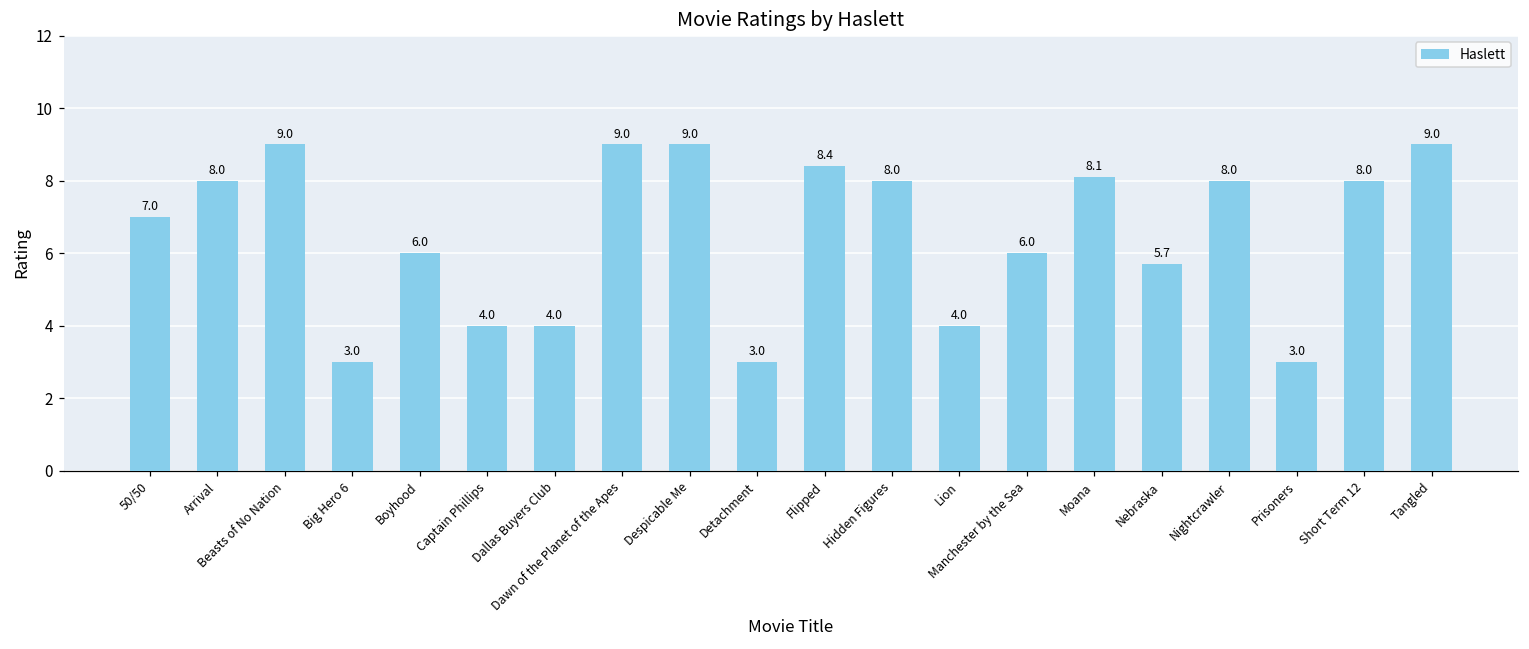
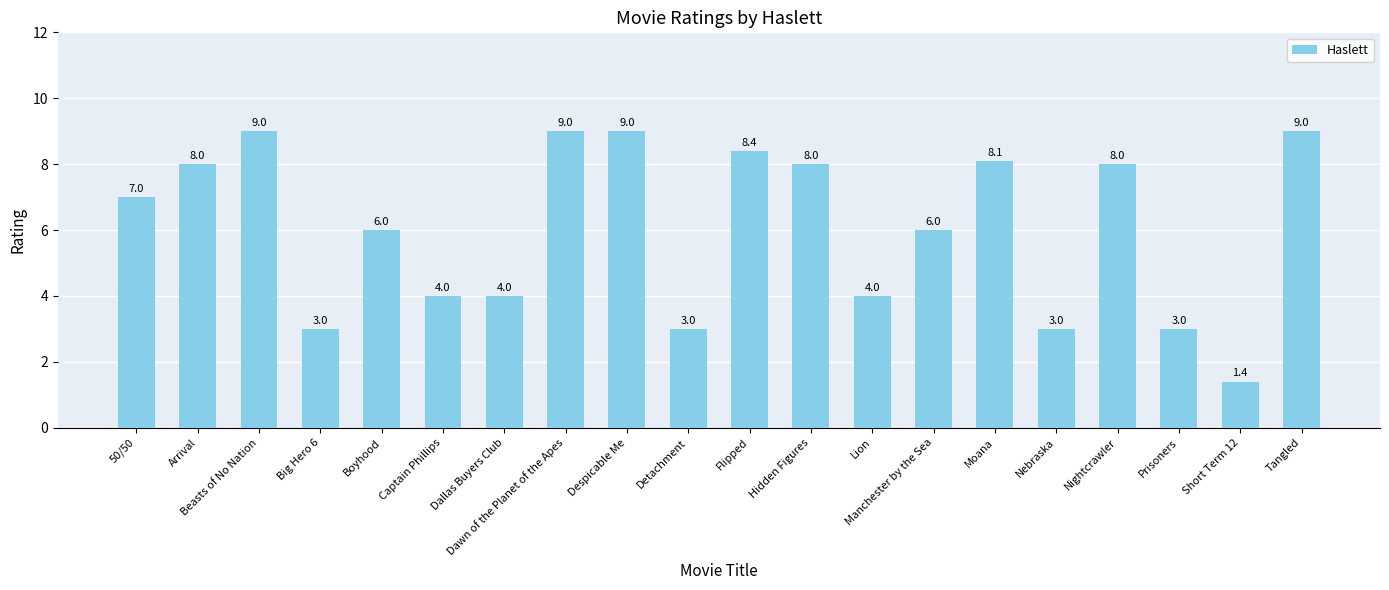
  {
    "50/50": 7.0,
    "Arrival": 8.0,
    "Beasts of No Nation": 9.0,
    "Big Hero 6": 3.0,
    "Boyhood": 6.0,
    "Captain Phillips": 4.0,
    "Dallas Buyers Club": 4.0,
    "Dawn of the Planet of the Apes": 9.0,
    "Despicable Me": 9.0,
    "Detachment": 3.0,
    "Flipped": 8.4,
    "Hidden Figures": 8.0,
    "Lion": 4.0,
    "Manchester by the Sea": 6.0,
    "Moana": 8.1,
-   "Nebraska": 5.7,
+   "Nebraska": 3.0,
    "Nightcrawler": 8.0,
    "Prisoners": 3.0,
-   "Short Term 12": 8.0,
+   "Short Term 12": 1.4,
    "Tangled": 9.0
  }
